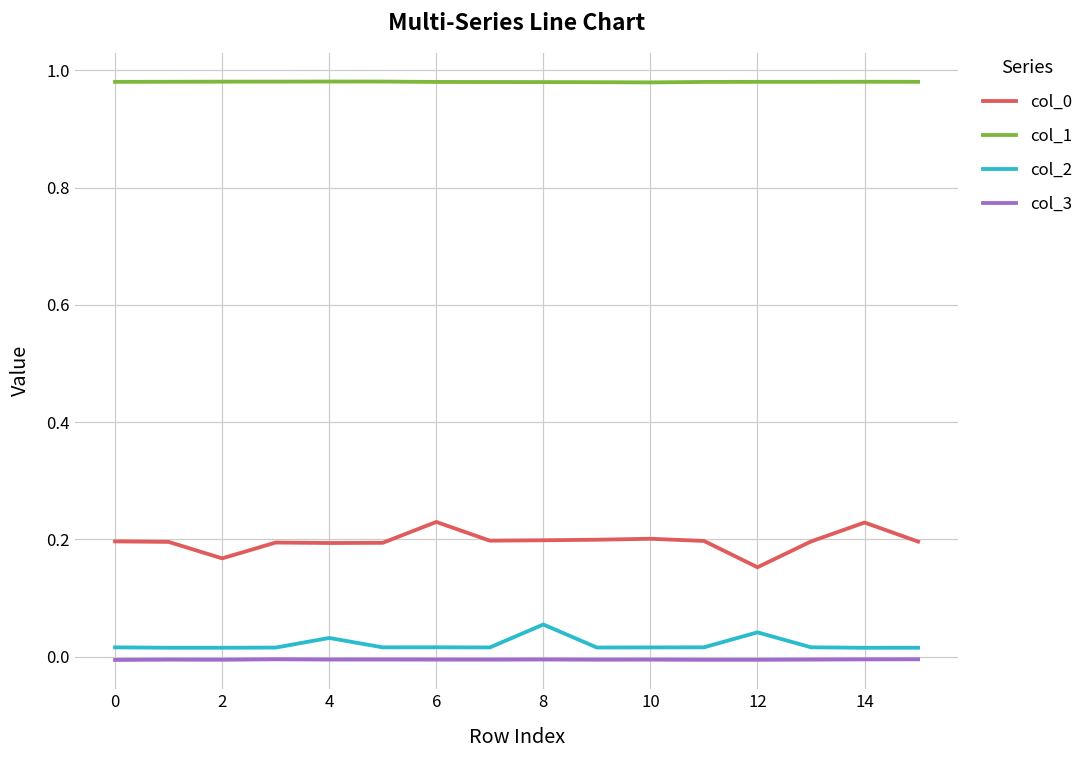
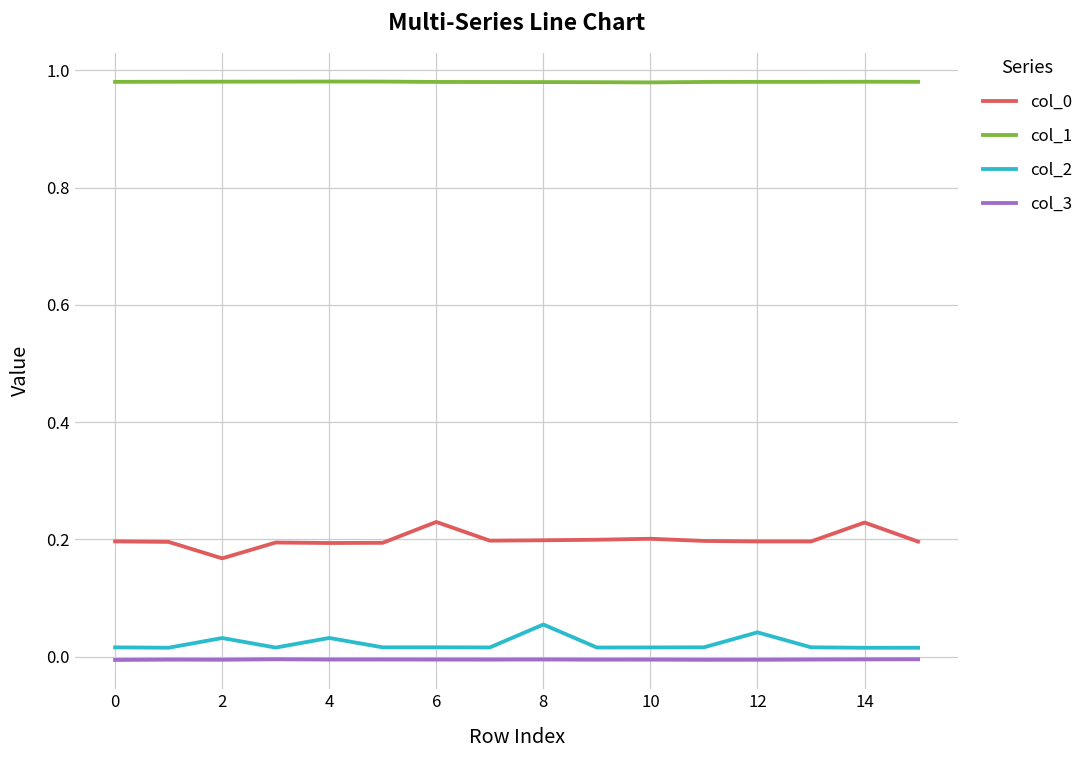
  {
    "col_0": {
      "0": 0.20,
      "2": 0.17,
      "4": 0.19,
      "6": 0.23,
      "8": 0.20,
      "10": 0.20,
-     "12": 0.15,
+     "12": 0.20,
      "14": 0.23
    },
    "col_1": {
      "0": 0.98,
      "2": 0.98,
      "4": 0.98,
      "6": 0.98,
      "8": 0.98,
      "10": 0.98,
      "12": 0.98,
      "14": 0.98
    },
    "col_2": {
      "0": 0.02,
-     "2": 0.02,
+     "2": 0.03,
      "4": 0.03,
      "6": 0.02,
      "8": 0.05,
      "10": 0.02,
      "12": 0.04,
      "14": 0.02
    },
    "col_3": {
      "0": -0.01,
      "2": -0.01,
      "4": 0.00,
      "6": -0.01,
      "8": 0.00,
      "10": -0.01,
      "12": -0.01,
      "14": 0.00
    }
  }
